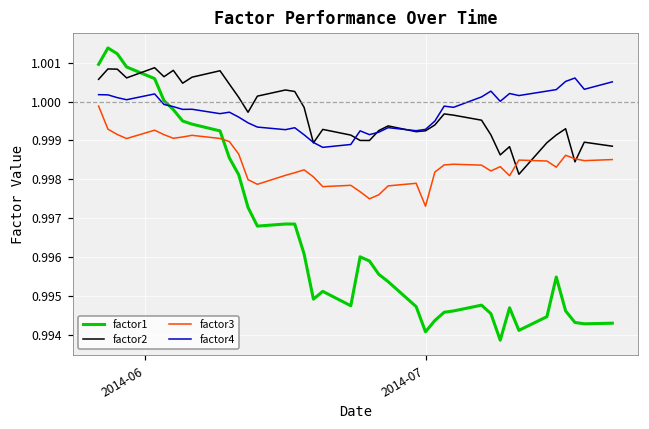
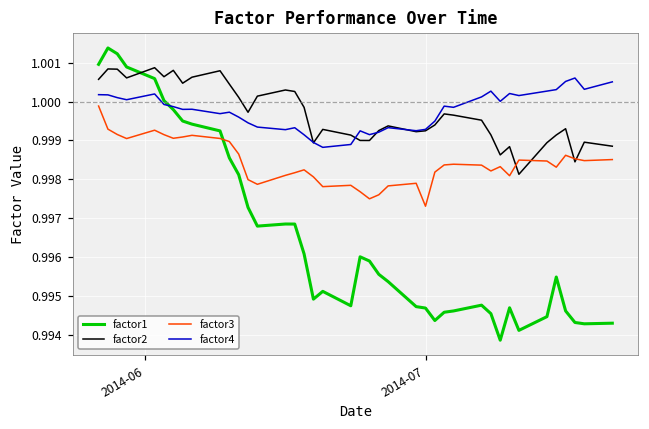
  {
    "factor1": {
-     "2014-07": 0.9941
+     "2014-07": 0.9947
    },
    "factor3": {
      "2014-07": 0.9973
    }
  }
